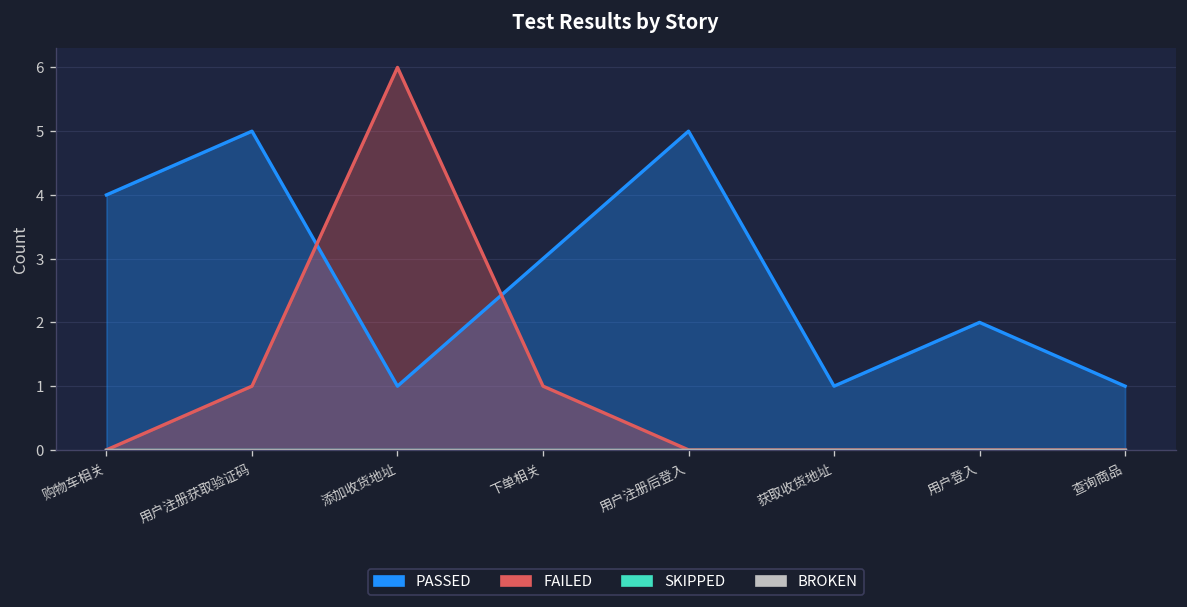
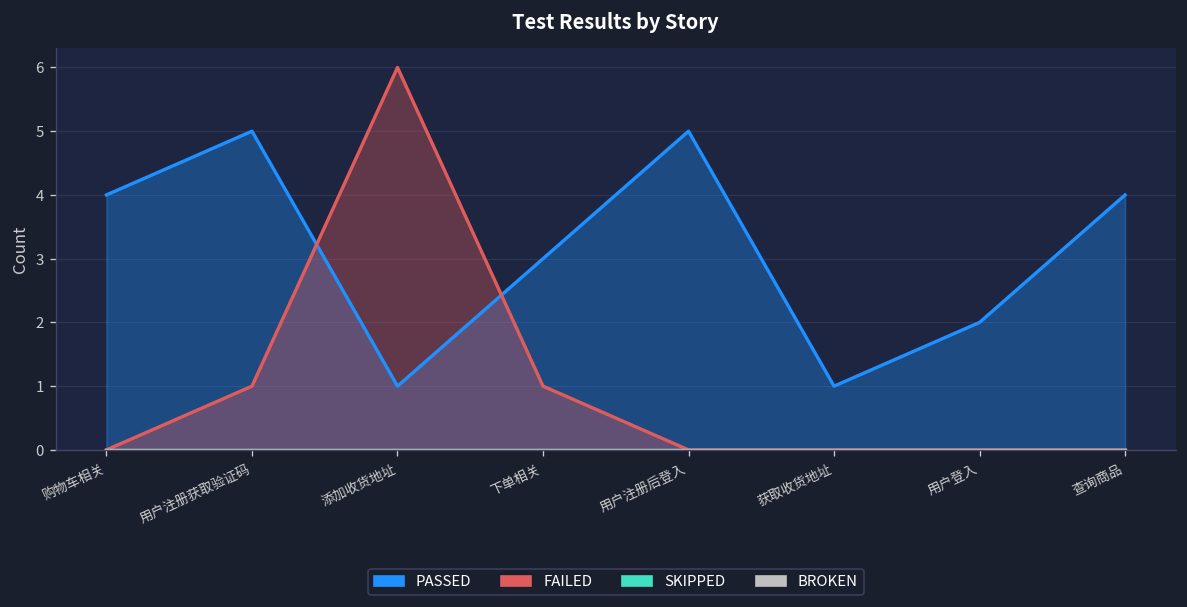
  {
    "PASSED": {
      "购物车相关": 4,
      "用户注册获取验证码": 5,
      "添加收货地址": 1,
      "下单相关": 3,
      "用户注册后登入": 5,
      "获取收货地址": 1,
      "用户登入": 2,
-     "查询商品": 1
+     "查询商品": 4
    },
    "FAILED": {
      "用户注册获取验证码": 1,
      "添加收货地址": 6,
      "下单相关": 1
    },
    "BROKEN": {
      "用户注册获取验证码": 0,
      "添加收货地址": 0,
      "下单相关": 0
    }
  }
